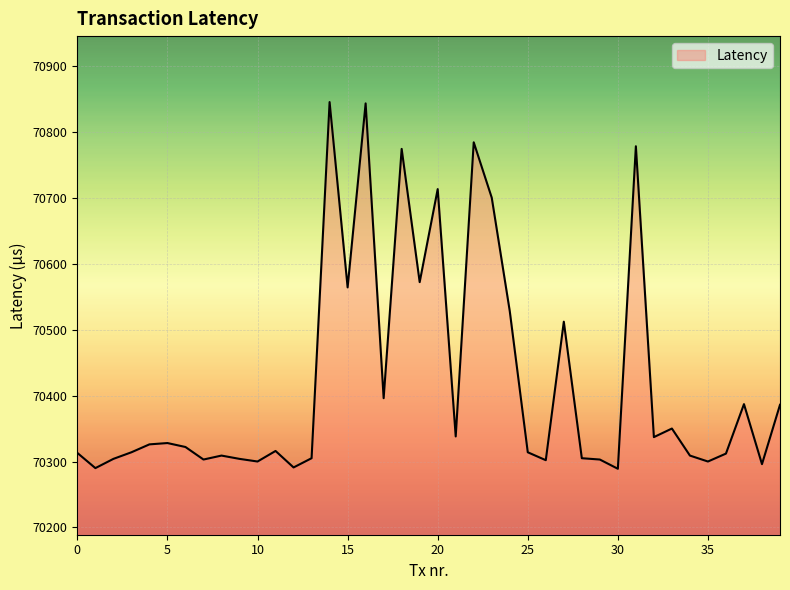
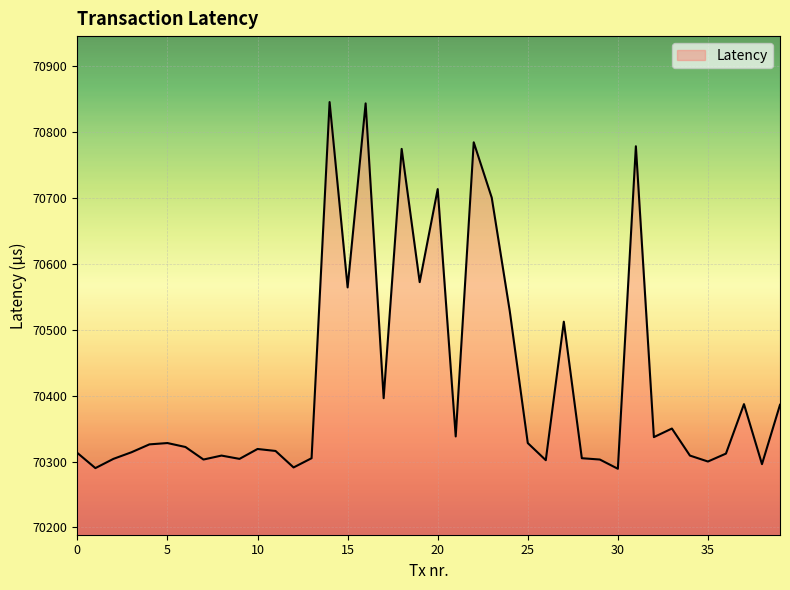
  {
    "0": 70310,
    "5": 70330,
-   "10": 70300,
+   "10": 70320,
    "15": 70560,
    "20": 70710,
-   "25": 70310,
+   "25": 70330,
    "30": 70290,
    "35": 70300
  }
